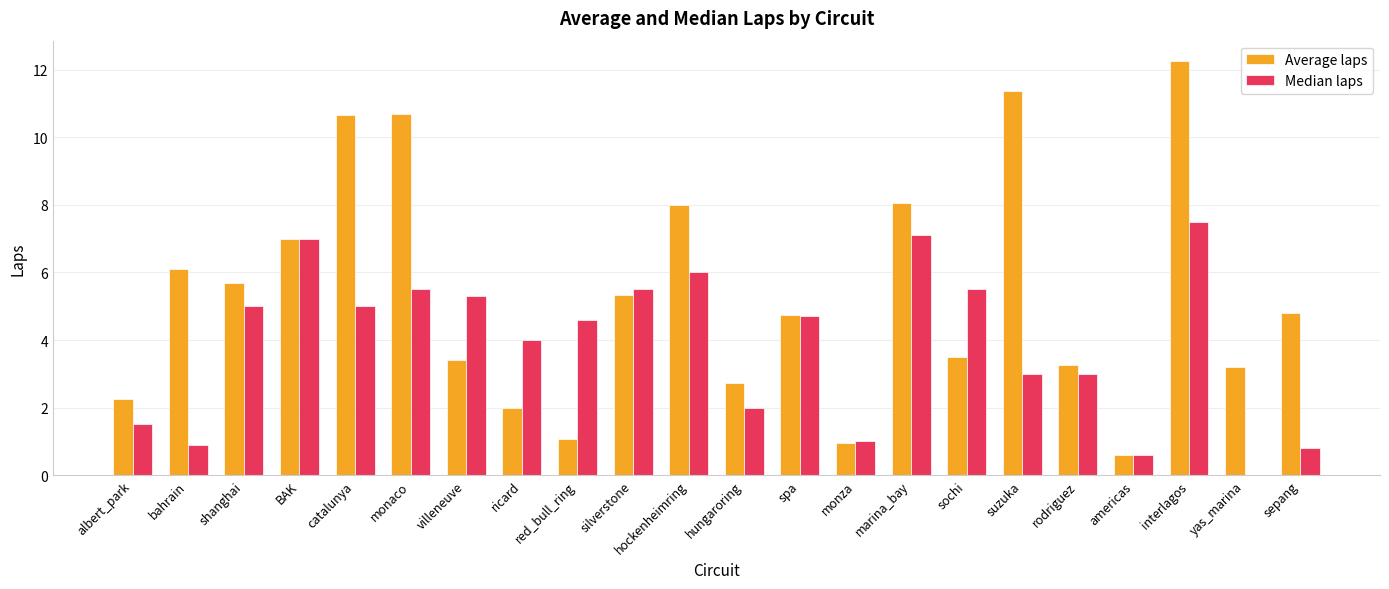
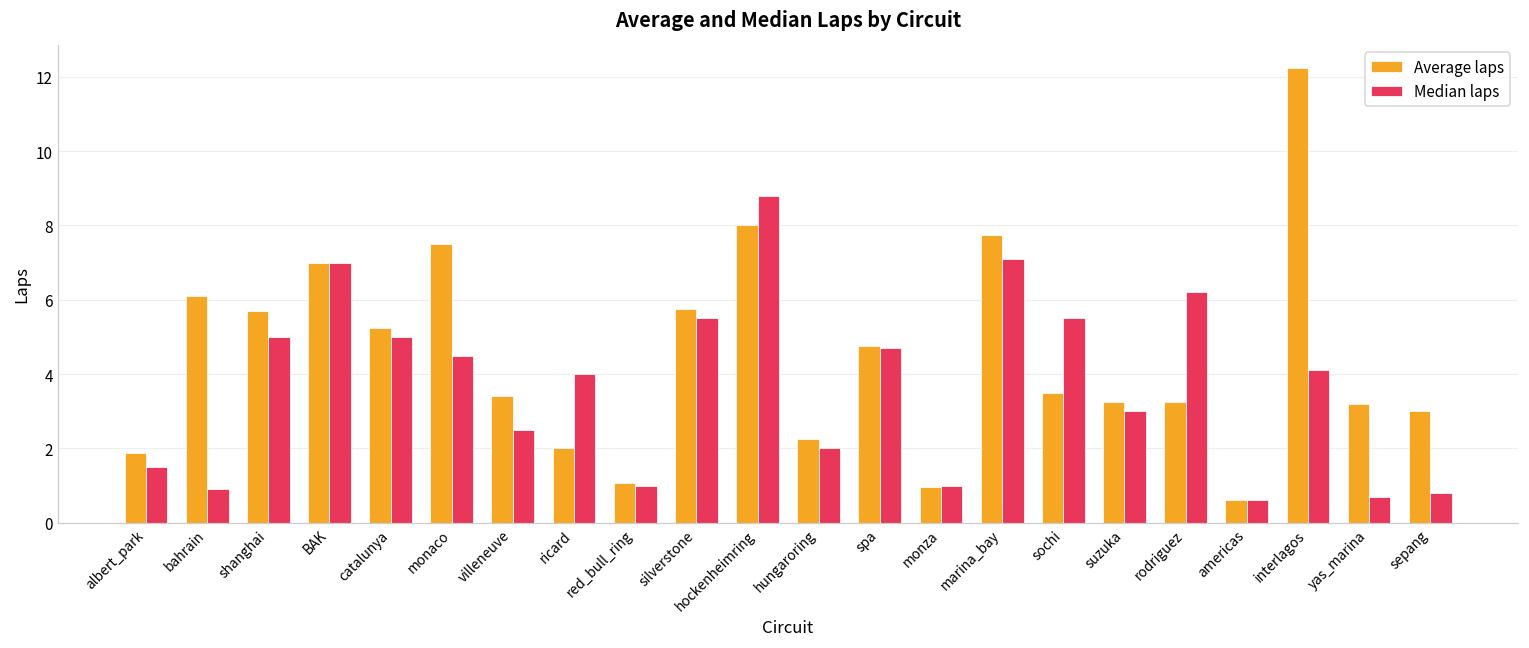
  {
    "Average laps": {
-     "albert_park": 2.3,
+     "albert_park": 1.9,
      "bahrain": 6.1,
      "shanghai": 5.7,
      "BAK": 7.0,
-     "catalunya": 10.7,
-     "monaco": 10.7,
+     "catalunya": 5.3,
+     "monaco": 7.5,
      "villeneuve": 3.4,
      "ricard": 2.0,
      "red_bull_ring": 1.1,
-     "silverstone": 5.3,
+     "silverstone": 5.8,
      "hockenheimring": 8.0,
-     "hungaroring": 2.7,
+     "hungaroring": 2.3,
      "spa": 4.8,
      "monza": 1.0,
-     "marina_bay": 8.1,
+     "marina_bay": 7.8,
      "sochi": 3.5,
-     "suzuka": 11.4,
+     "suzuka": 3.3,
      "rodriguez": 3.3,
      "americas": 0.6,
      "interlagos": 12.3,
      "yas_marina": 3.2,
-     "sepang": 4.8
+     "sepang": 3.0
    },
    "Median laps": {
      "albert_park": 1.5,
      "bahrain": 0.9,
      "shanghai": 5.0,
      "BAK": 7.0,
      "catalunya": 5.0,
-     "monaco": 5.5,
-     "villeneuve": 5.3,
+     "monaco": 4.5,
+     "villeneuve": 2.5,
      "ricard": 4.0,
-     "red_bull_ring": 4.6,
+     "red_bull_ring": 1.0,
      "silverstone": 5.5,
-     "hockenheimring": 6.0,
+     "hockenheimring": 8.8,
      "hungaroring": 2.0,
      "spa": 4.7,
      "monza": 1.0,
      "marina_bay": 7.1,
      "sochi": 5.5,
      "suzuka": 3.0,
-     "rodriguez": 3.0,
+     "rodriguez": 6.2,
      "americas": 0.6,
-     "interlagos": 7.5,
-     "yas_marina": 0.0,
+     "interlagos": 4.1,
+     "yas_marina": 0.7,
      "sepang": 0.8
    }
  }
